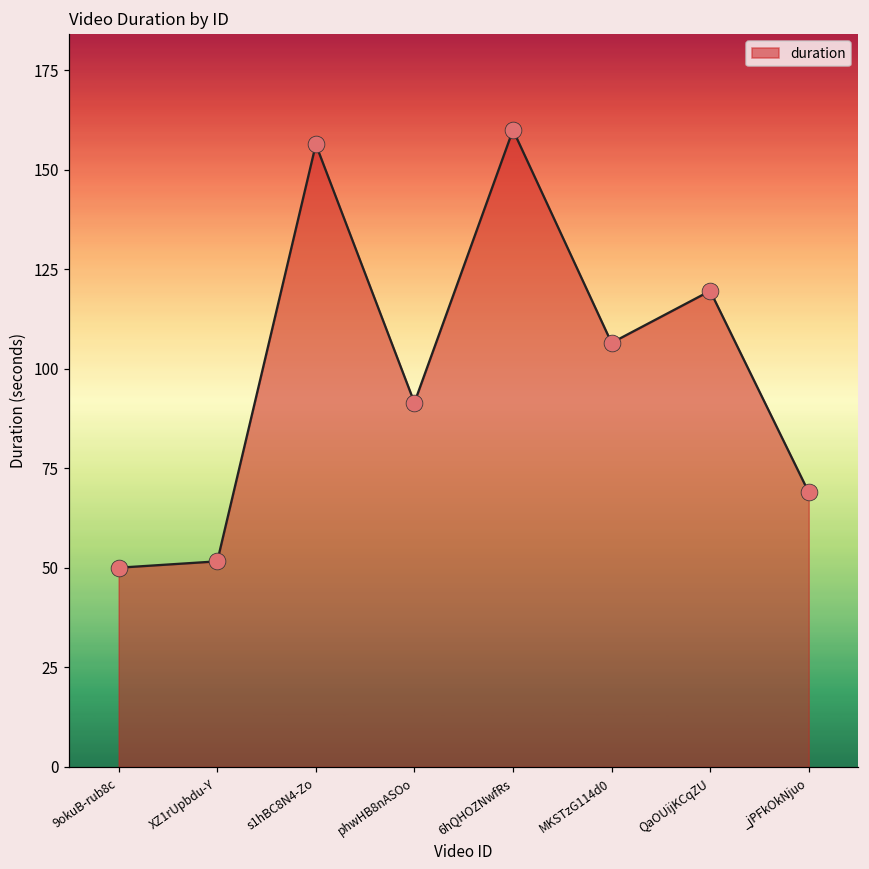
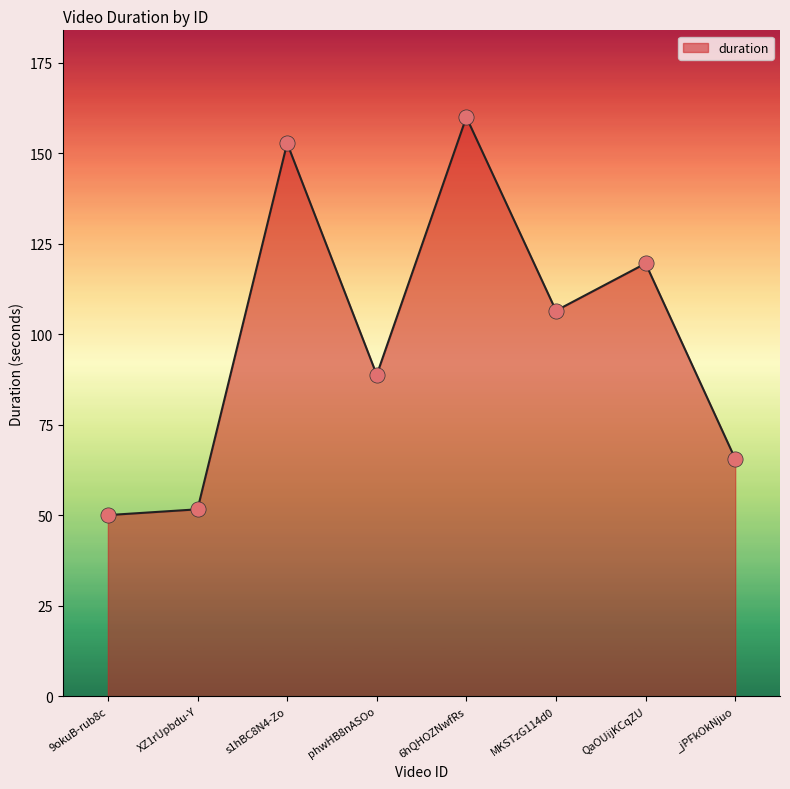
  {
    "9okuB-rub8c": 50,
    "XZ1rUpbdu-Y": 52,
-   "s1hBC8N4-Zo": 156,
-   "phwHB8nASOo": 92,
+   "s1hBC8N4-Zo": 153,
+   "phwHB8nASOo": 89,
    "6hQHOZNwfRs": 160,
    "MKSTzG114d0": 107,
    "QaOUijKCqZU": 120,
-   "_jPFkOkNjuo": 69
+   "_jPFkOkNjuo": 66
  }
